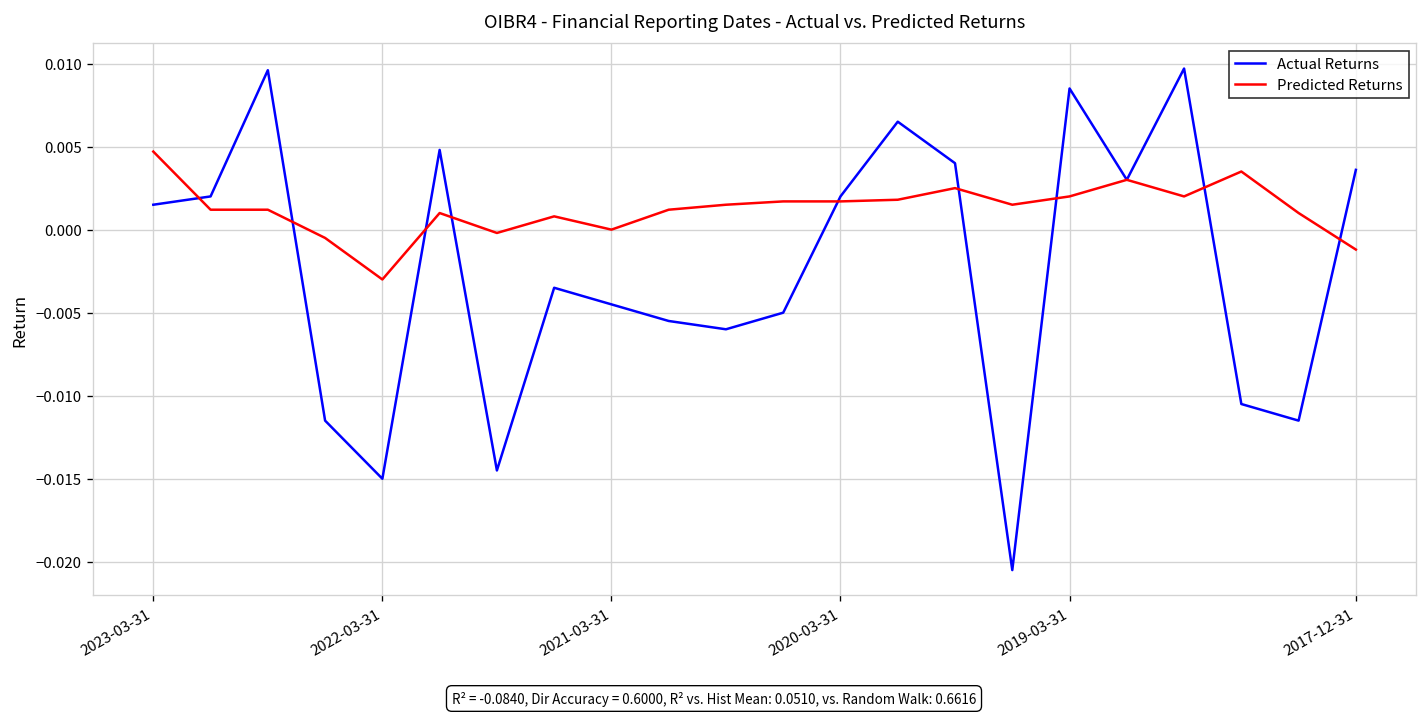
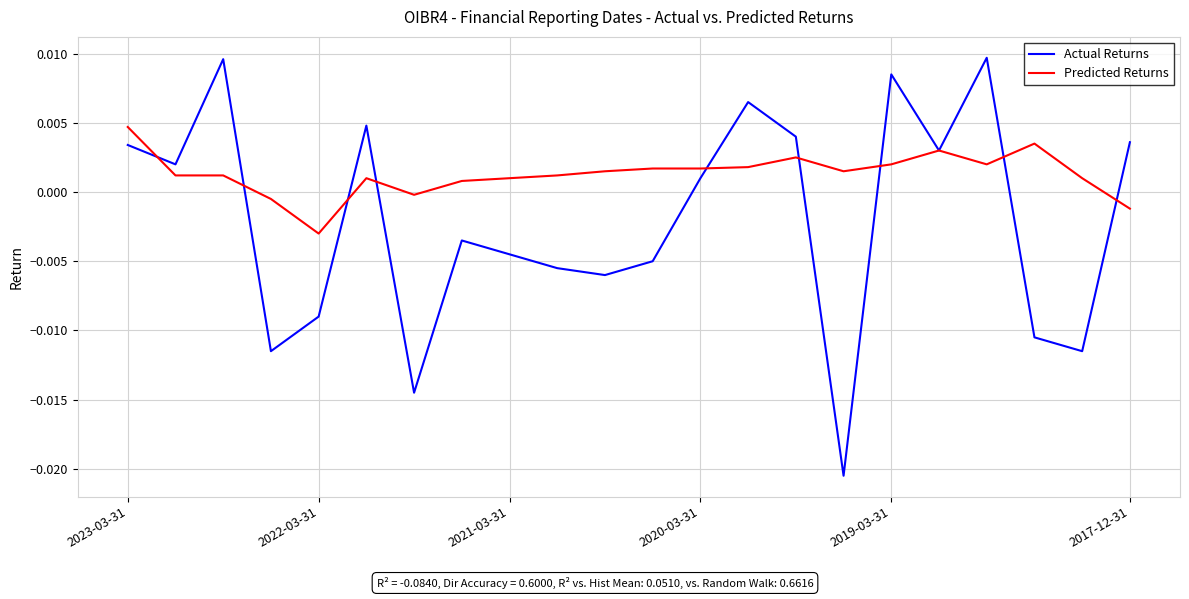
  {
    "Actual Returns": {
-     "2023-03-31": 0.0015,
-     "2022-03-31": -0.015,
+     "2023-03-31": 0.0034,
+     "2022-03-31": -0.009,
      "2021-03-31": -0.0045,
-     "2020-03-31": 0.002,
+     "2020-03-31": 0.001,
      "2019-03-31": 0.0085,
      "2017-12-31": 0.0036
    },
    "Predicted Returns": {
      "2023-03-31": 0.0047,
      "2022-03-31": -0.003,
-     "2021-03-31": 0.000,
+     "2021-03-31": 0.001,
      "2020-03-31": 0.0017,
      "2019-03-31": 0.002,
      "2017-12-31": -0.0012
    }
  }
